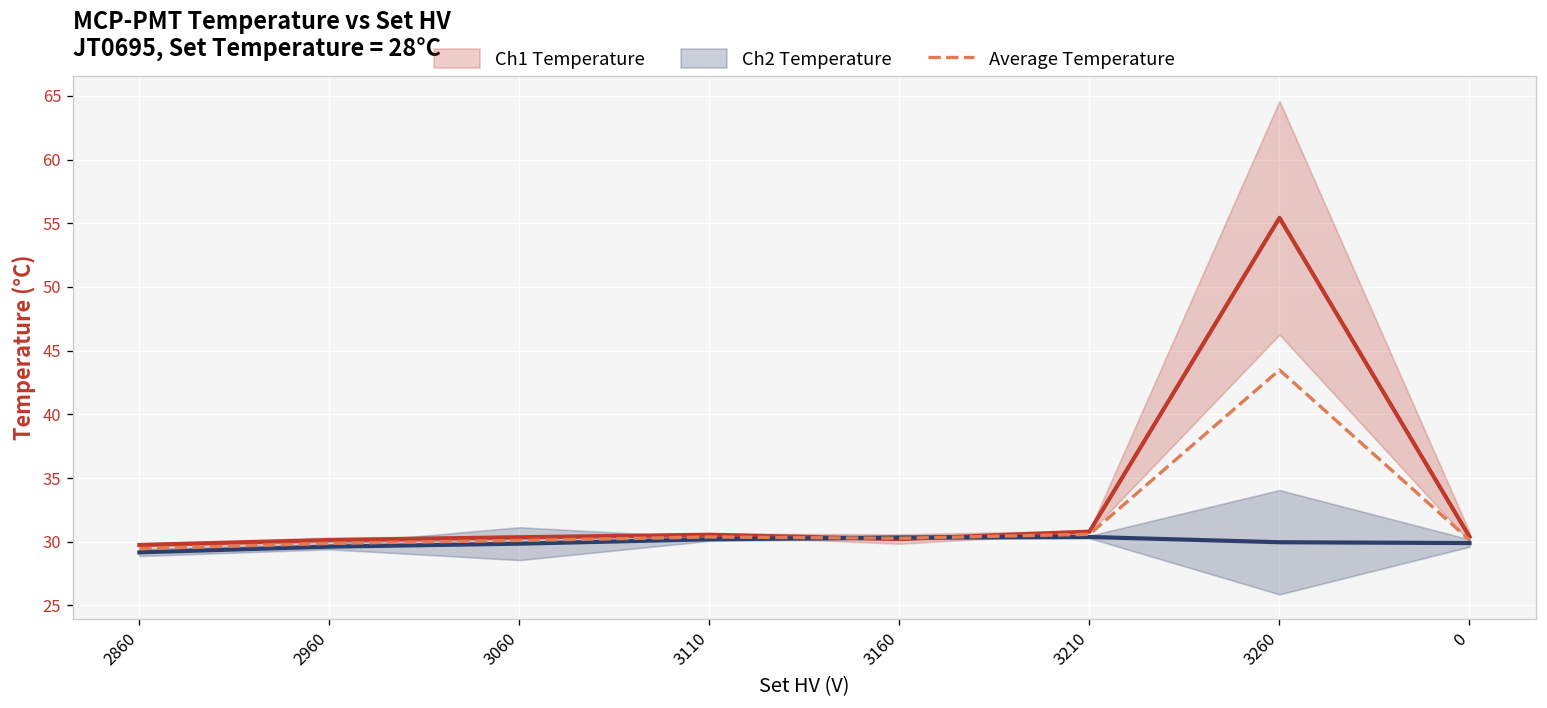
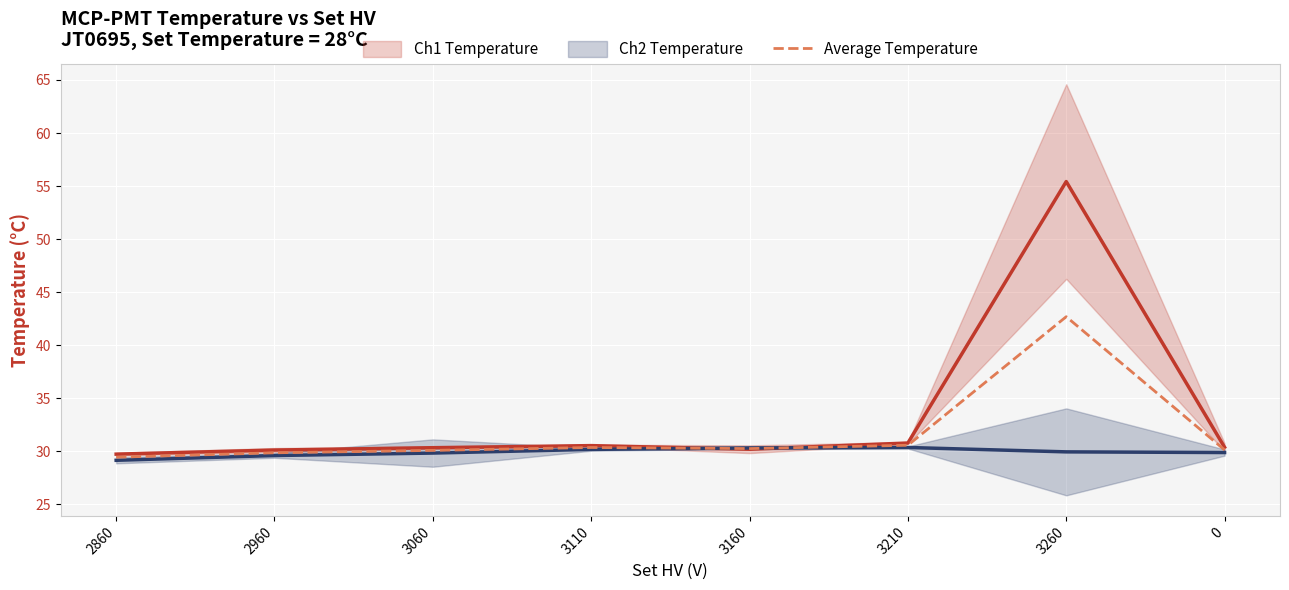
  {
    "Average Temperature": {
      "3060": 30.1,
-     "3260": 43.5
+     "3260": 42.7
    }
  }
